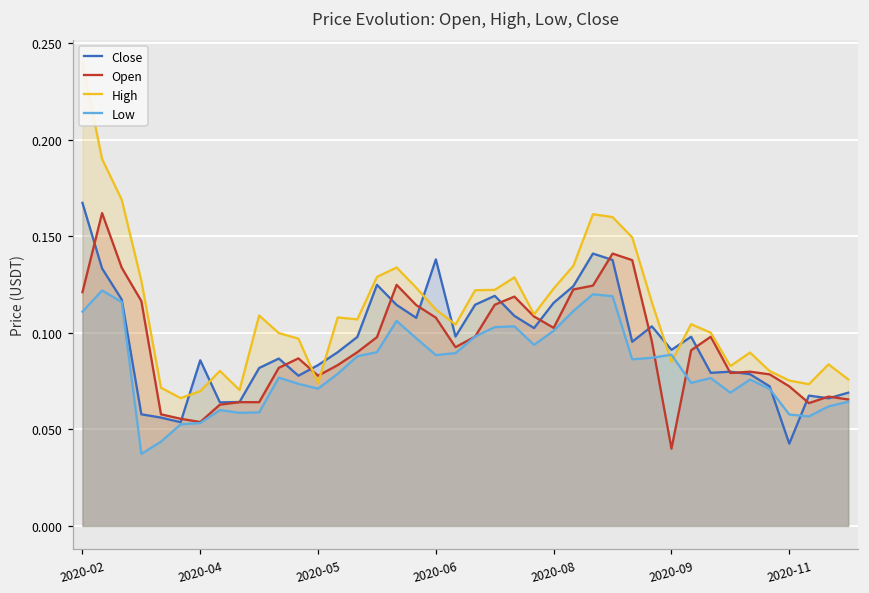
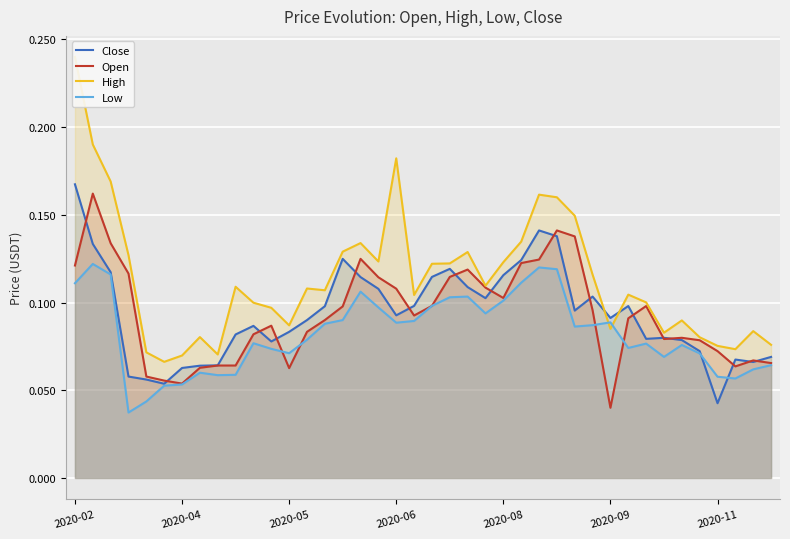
  {
    "Close": {
      "2020-02": 0.167,
-     "2020-04": 0.086,
+     "2020-04": 0.063,
      "2020-05": 0.083,
-     "2020-06": 0.138,
+     "2020-06": 0.093,
      "2020-08": 0.116,
      "2020-09": 0.091,
      "2020-11": 0.043
    },
    "Open": {
      "2020-02": 0.121,
-     "2020-05": 0.078,
+     "2020-05": 0.063,
      "2020-06": 0.108,
      "2020-08": 0.103,
      "2020-09": 0.040,
      "2020-11": 0.072
    },
    "High": {
      "2020-04": 0.070,
-     "2020-05": 0.074,
-     "2020-06": 0.112,
+     "2020-05": 0.087,
+     "2020-06": 0.182,
      "2020-08": 0.123,
      "2020-09": 0.085,
      "2020-11": 0.075
    },
    "Low": {
      "2020-02": 0.111,
      "2020-05": 0.071,
      "2020-06": 0.089,
      "2020-08": 0.101,
      "2020-09": 0.089,
      "2020-11": 0.058
    }
  }
